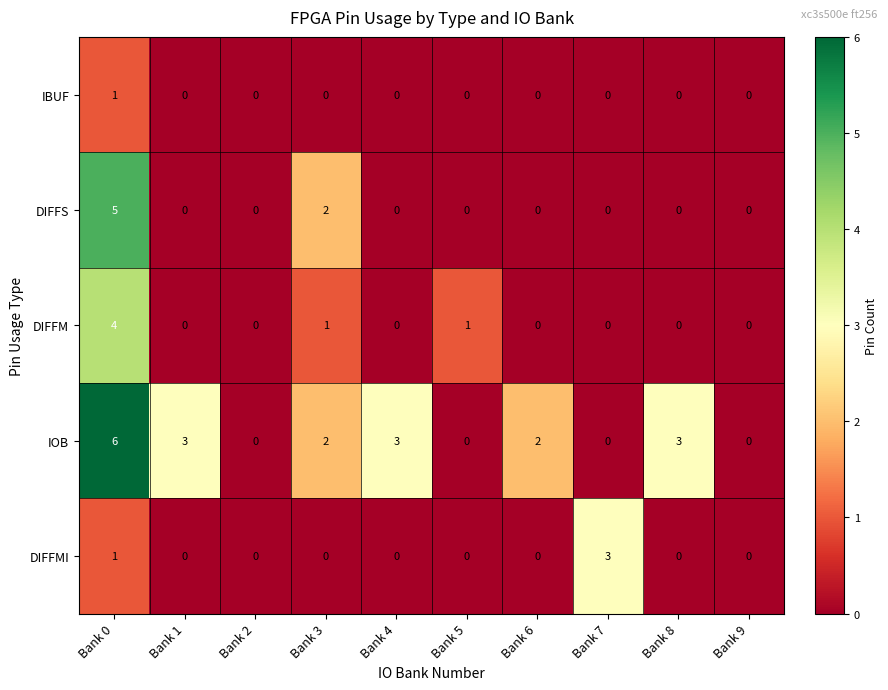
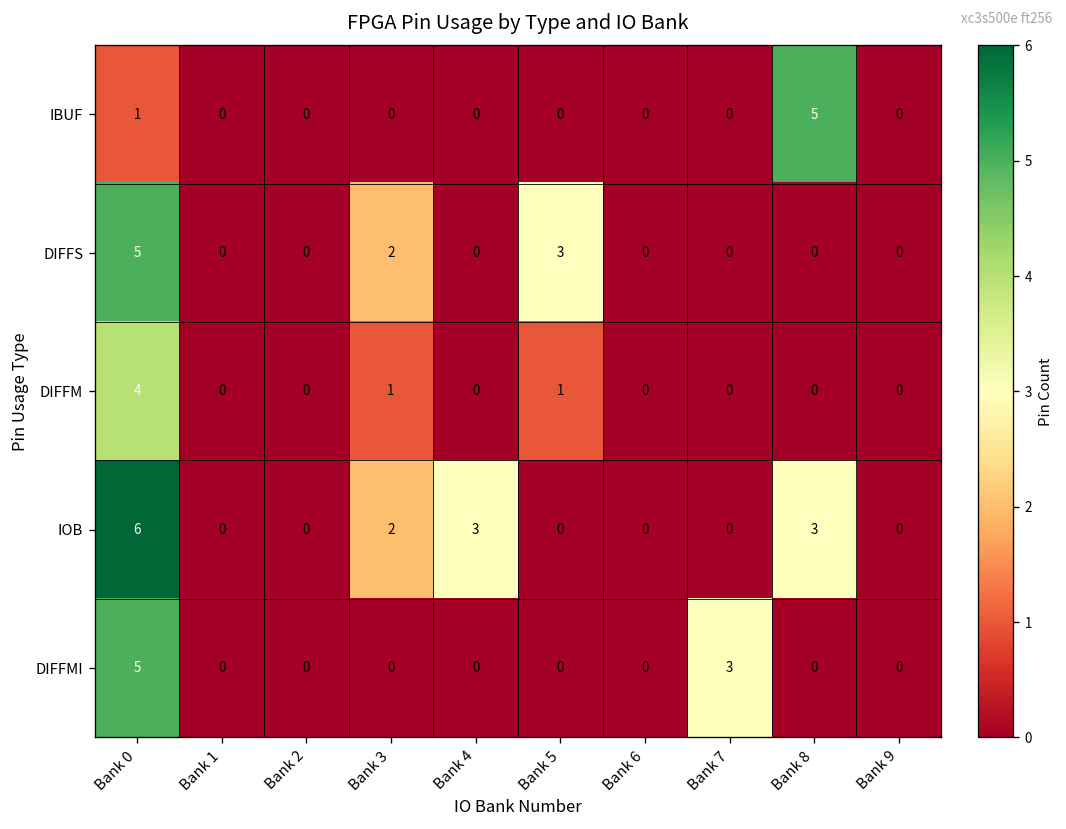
  {
    "IBUF": {
      "Bank 0": 1,
      "Bank 1": 0,
      "Bank 2": 0,
      "Bank 3": 0,
      "Bank 4": 0,
      "Bank 5": 0,
      "Bank 6": 0,
      "Bank 7": 0,
-     "Bank 8": 0,
+     "Bank 8": 5,
      "Bank 9": 0
    },
    "DIFFS": {
      "Bank 0": 5,
      "Bank 1": 0,
      "Bank 2": 0,
      "Bank 3": 2,
      "Bank 4": 0,
-     "Bank 5": 0,
+     "Bank 5": 3,
      "Bank 6": 0,
      "Bank 7": 0,
      "Bank 8": 0,
      "Bank 9": 0
    },
    "DIFFM": {
      "Bank 0": 4,
      "Bank 1": 0,
      "Bank 2": 0,
      "Bank 3": 1,
      "Bank 4": 0,
      "Bank 5": 1,
      "Bank 6": 0,
      "Bank 7": 0,
      "Bank 8": 0,
      "Bank 9": 0
    },
    "IOB": {
      "Bank 0": 6,
-     "Bank 1": 3,
+     "Bank 1": 0,
      "Bank 2": 0,
      "Bank 3": 2,
      "Bank 4": 3,
      "Bank 5": 0,
-     "Bank 6": 2,
+     "Bank 6": 0,
      "Bank 7": 0,
      "Bank 8": 3,
      "Bank 9": 0
    },
    "DIFFMI": {
-     "Bank 0": 1,
+     "Bank 0": 5,
      "Bank 1": 0,
      "Bank 2": 0,
      "Bank 3": 0,
      "Bank 4": 0,
      "Bank 5": 0,
      "Bank 6": 0,
      "Bank 7": 3,
      "Bank 8": 0,
      "Bank 9": 0
    }
  }
